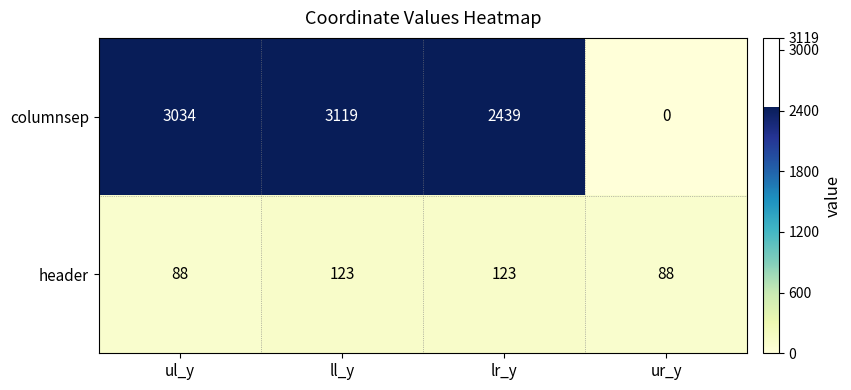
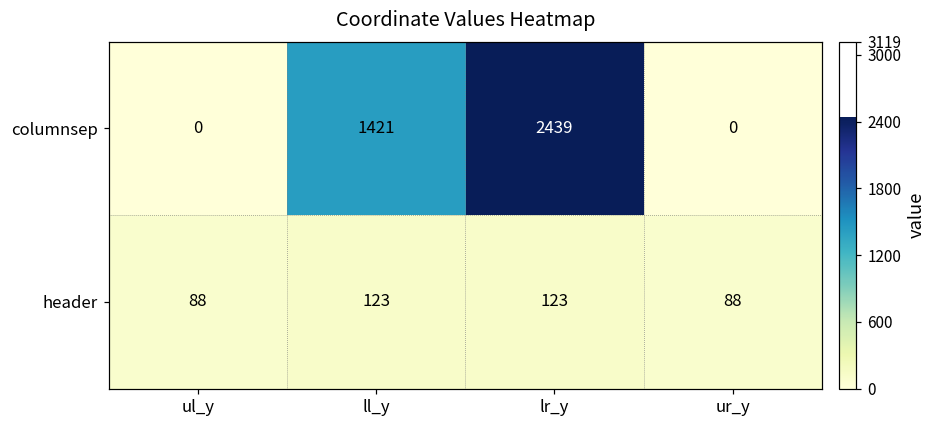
  {
    "columnsep": {
-     "ul_y": 3034,
-     "ll_y": 3119,
+     "ul_y": 0,
+     "ll_y": 1421,
      "lr_y": 2439,
      "ur_y": 0
    },
    "header": {
      "ul_y": 88,
      "ll_y": 123,
      "lr_y": 123,
      "ur_y": 88
    }
  }
